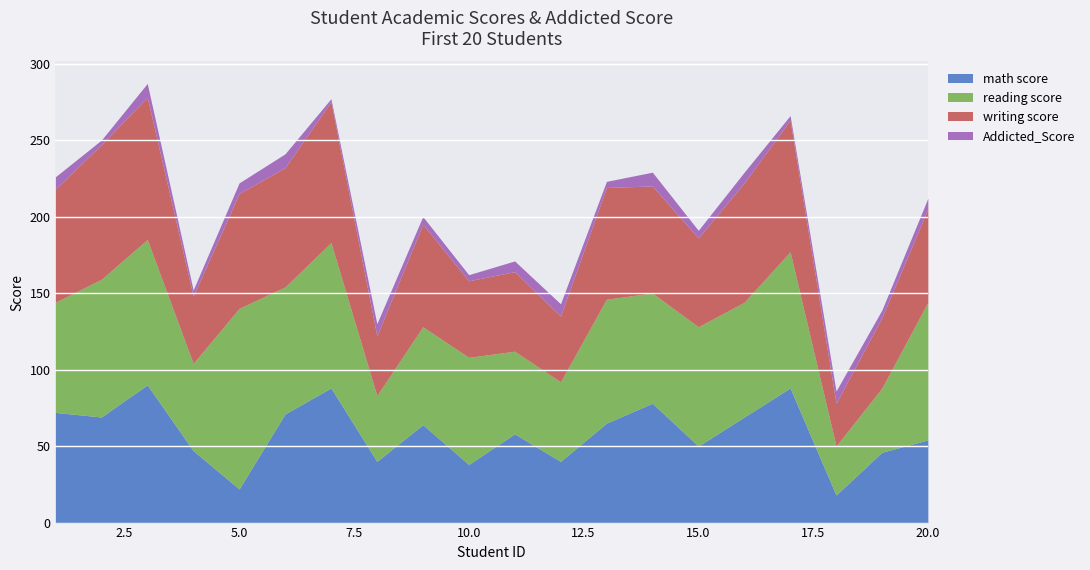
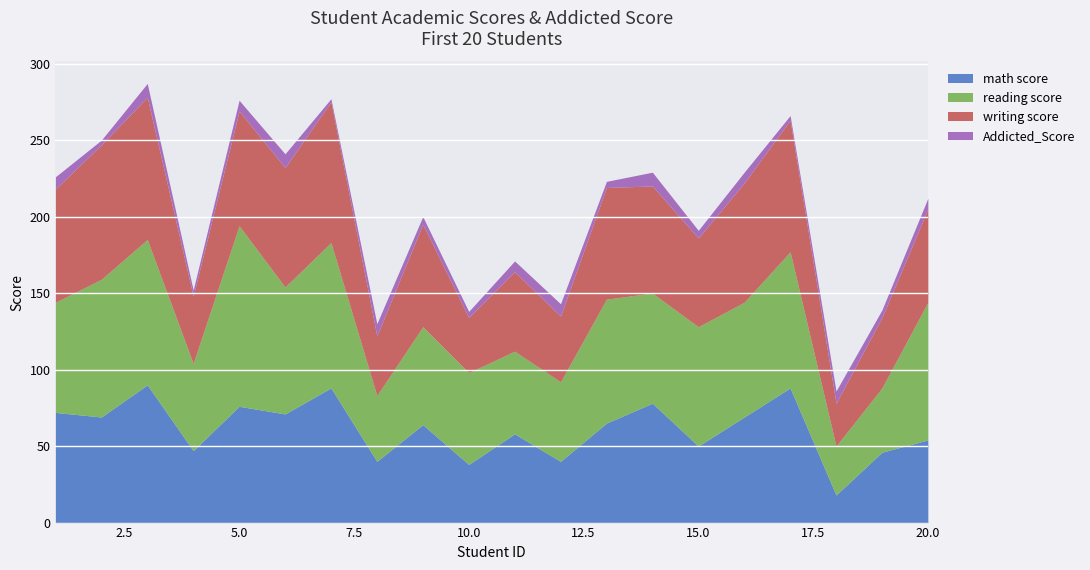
  {
    "math score": {
-     "5.0": 22,
+     "5.0": 76,
      "10.0": 38,
      "15.0": 50,
      "20.0": 54
    },
    "reading score": {
      "5.0": 118,
-     "10.0": 70,
+     "10.0": 60,
      "15.0": 78,
      "20.0": 90
    },
    "writing score": {
      "5.0": 75,
-     "10.0": 50,
+     "10.0": 36,
      "15.0": 58,
      "20.0": 61
    },
    "Addicted_Score": {
      "5.0": 7,
      "10.0": 4,
      "15.0": 5,
      "20.0": 7
    }
  }
